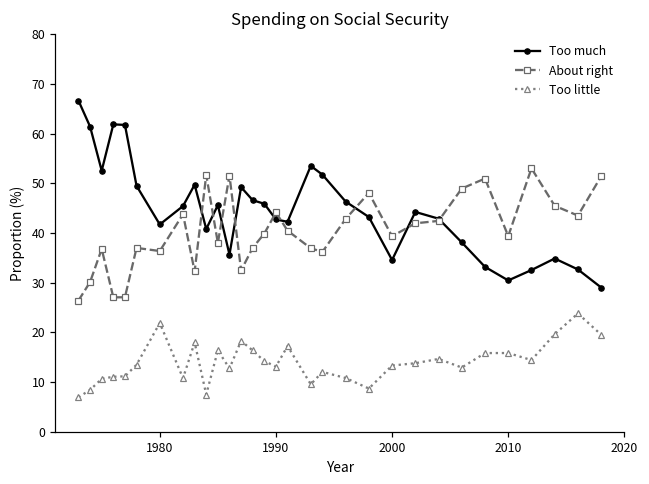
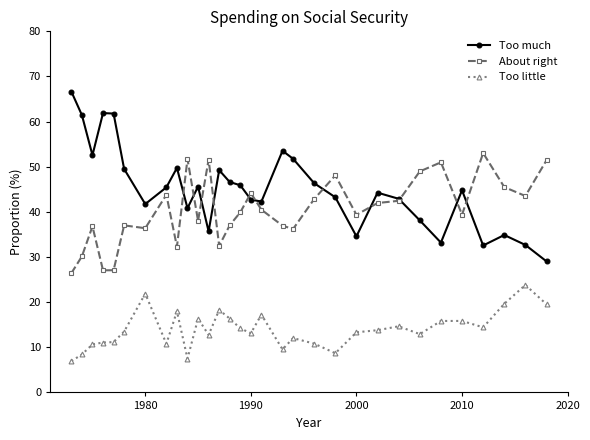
  {
    "Too much": {
      "1980": 42,
      "1990": 43,
      "2000": 35,
-     "2010": 30
+     "2010": 45
    }
  }
